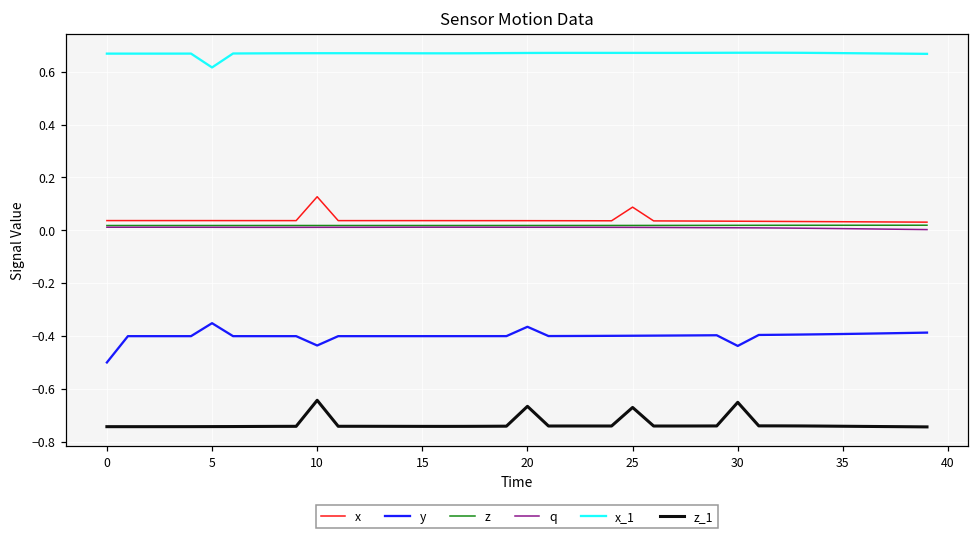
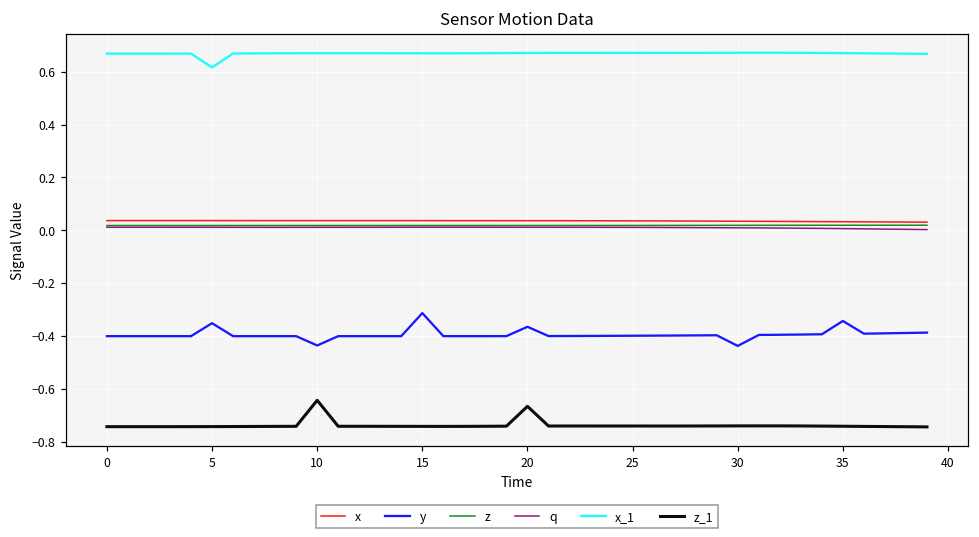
  {
    "x": {
      "0": 0.04,
      "5": 0.04,
-     "10": 0.13,
+     "10": 0.04,
      "15": 0.04,
      "20": 0.04,
-     "25": 0.09,
+     "25": 0.04,
      "30": 0.03,
      "35": 0.03
    },
    "y": {
-     "0": -0.50,
+     "0": -0.40,
      "5": -0.35,
      "10": -0.44,
-     "15": -0.40,
+     "15": -0.31,
      "20": -0.37,
      "25": -0.40,
      "30": -0.44,
-     "35": -0.39
+     "35": -0.34
    },
    "z": {
      "35": 0.02
    },
    "q": {
      "35": 0.01
    },
    "x_1": {
      "0": 0.67,
      "5": 0.62,
      "10": 0.67,
      "15": 0.67,
      "20": 0.67,
      "25": 0.67,
      "30": 0.67,
      "35": 0.67
    },
    "z_1": {
      "0": -0.74,
      "5": -0.74,
      "10": -0.64,
      "15": -0.74,
      "20": -0.67,
-     "25": -0.67,
-     "30": -0.65,
+     "25": -0.74,
+     "30": -0.74,
      "35": -0.74
    }
  }
